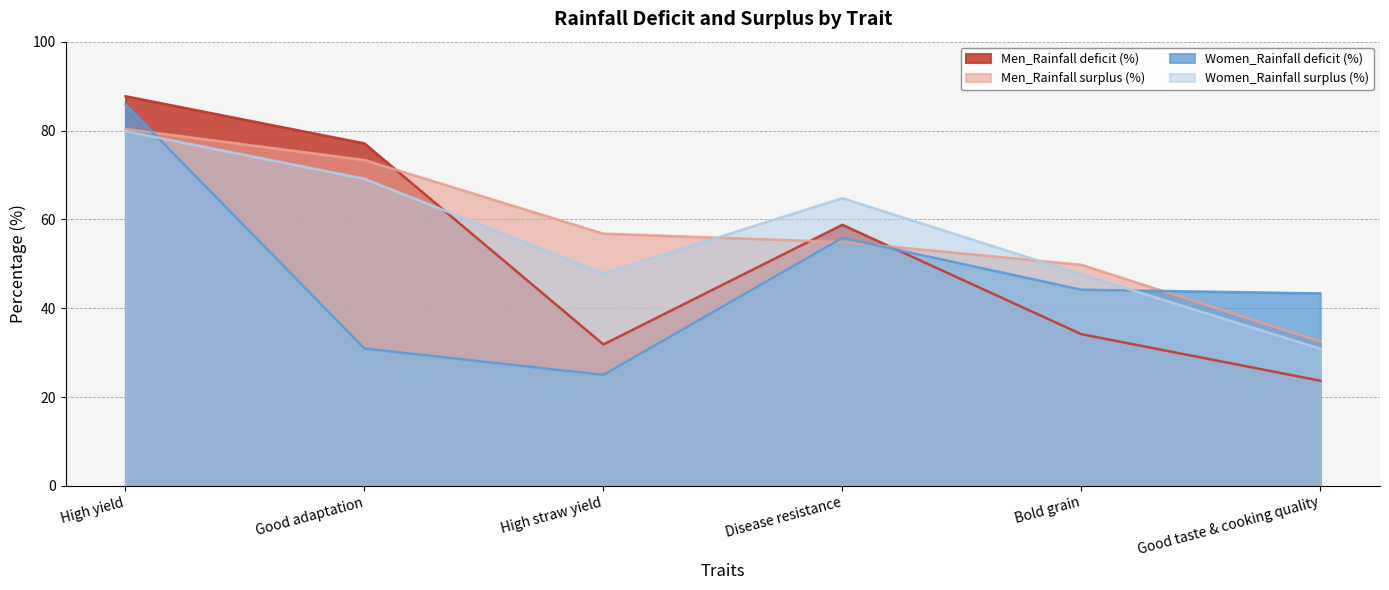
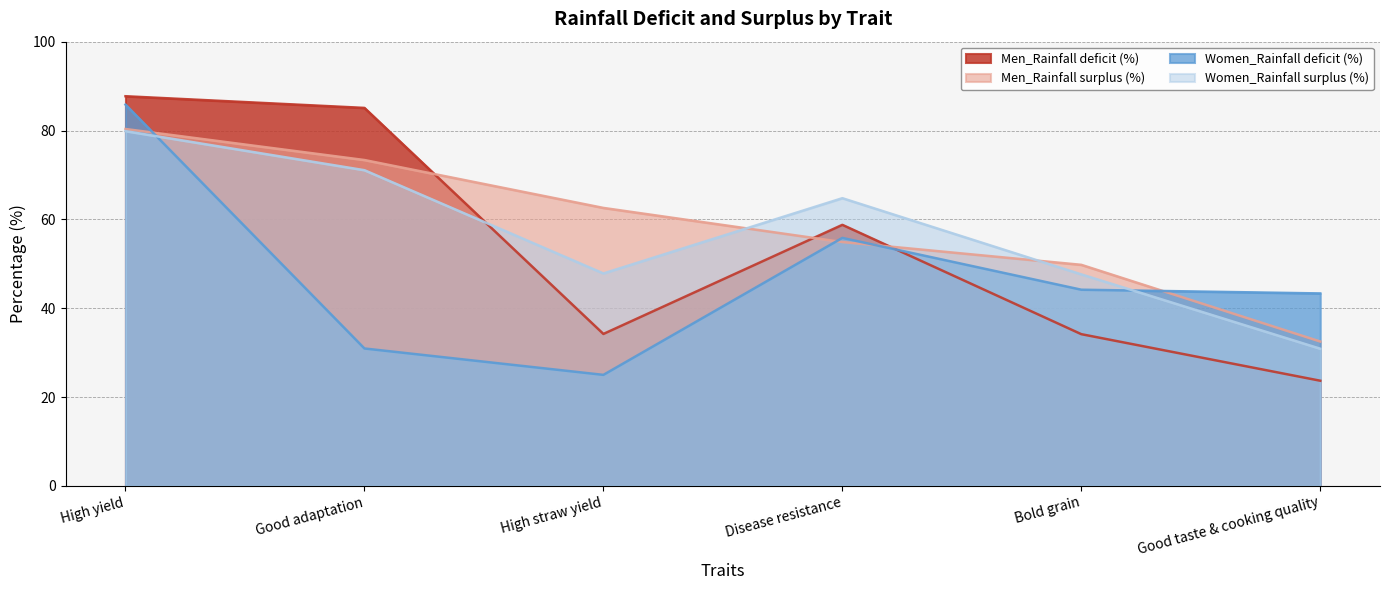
  {
    "Men_Rainfall deficit (%)": {
      "High yield": 88,
-     "Good adaptation": 77,
-     "High straw yield": 32,
+     "Good adaptation": 85,
+     "High straw yield": 34,
      "Disease resistance": 59,
      "Bold grain": 34,
      "Good taste & cooking quality": 24
    },
    "Men_Rainfall surplus (%)": {
      "Good adaptation": 73,
-     "High straw yield": 57,
+     "High straw yield": 63,
      "Disease resistance": 55,
      "Bold grain": 50,
      "Good taste & cooking quality": 33
    },
    "Women_Rainfall deficit (%)": {
      "High yield": 86,
      "Good adaptation": 31,
      "High straw yield": 25,
      "Disease resistance": 56,
      "Bold grain": 44,
      "Good taste & cooking quality": 43
    },
    "Women_Rainfall surplus (%)": {
-     "Good adaptation": 69,
+     "Good adaptation": 71,
      "High straw yield": 48,
      "Disease resistance": 65,
      "Bold grain": 48,
      "Good taste & cooking quality": 31
    }
  }
